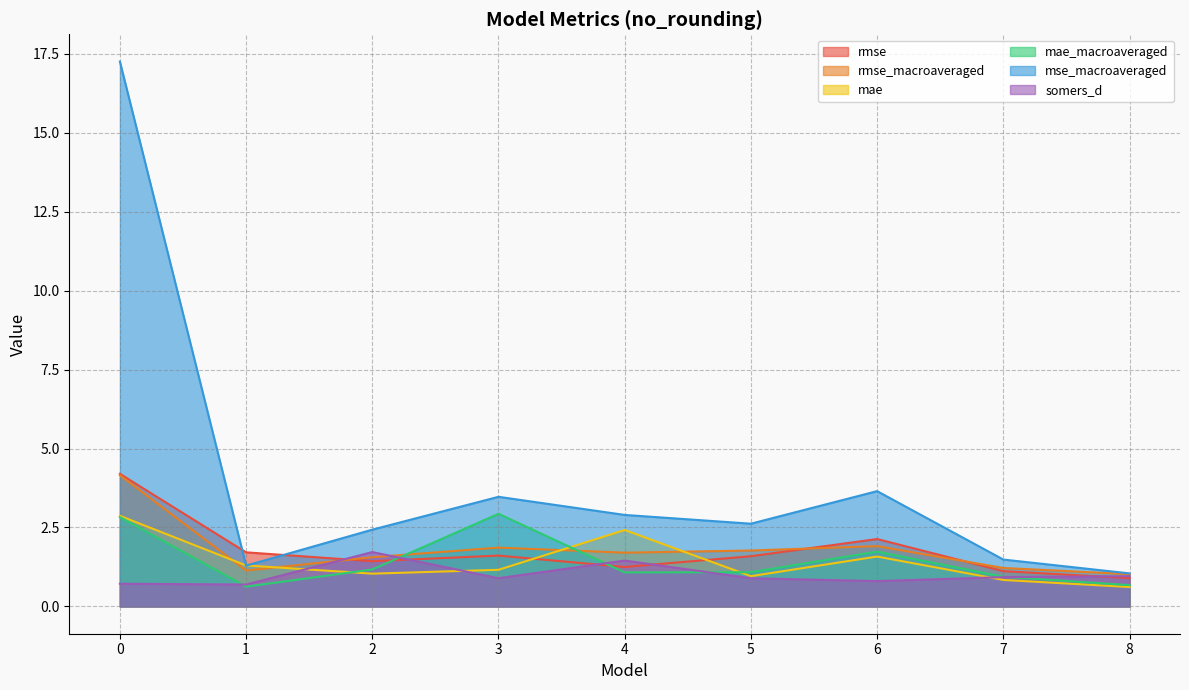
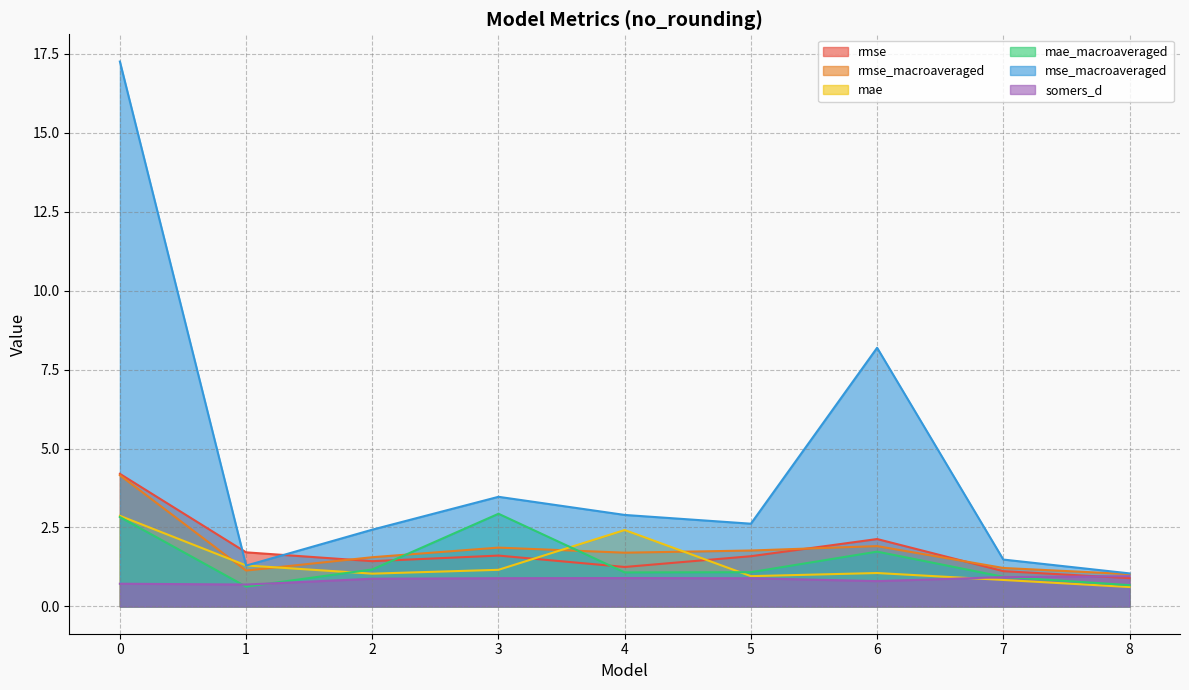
  {
    "mae": {
      "2": 1.0,
      "3": 1.2,
      "4": 2.4,
-     "6": 1.6,
+     "6": 1.1,
      "7": 0.8
    },
    "mae_macroaveraged": {
      "2": 1.2,
      "3": 2.9,
      "4": 1.1,
      "5": 1.1,
      "6": 1.7
    },
    "mse_macroaveraged": {
      "0": 17.2,
      "2": 2.4,
      "3": 3.5,
      "4": 2.9,
      "5": 2.6,
-     "6": 3.7,
+     "6": 8.2,
      "7": 1.5
    },
    "somers_d": {
      "0": 0.7,
-     "2": 1.7,
+     "2": 0.9,
      "3": 0.9,
-     "4": 1.5,
+     "4": 0.9,
      "6": 0.8
    }
  }
